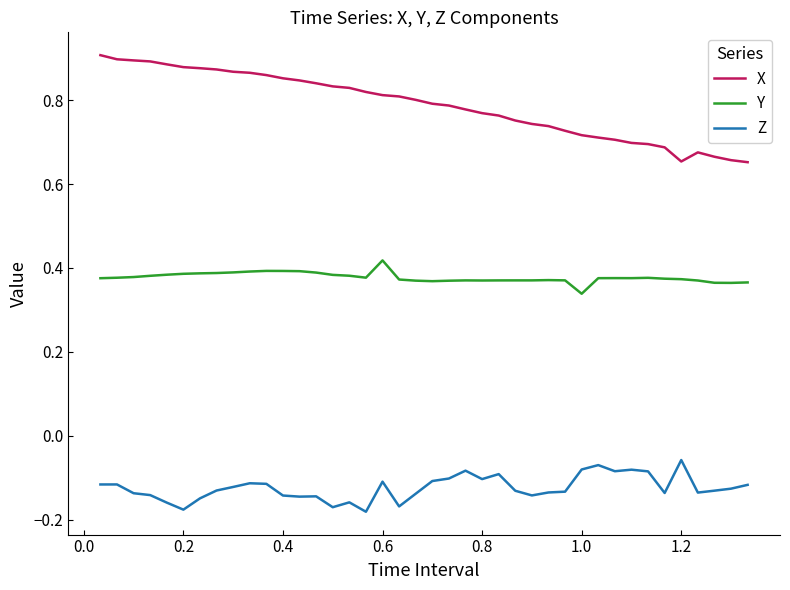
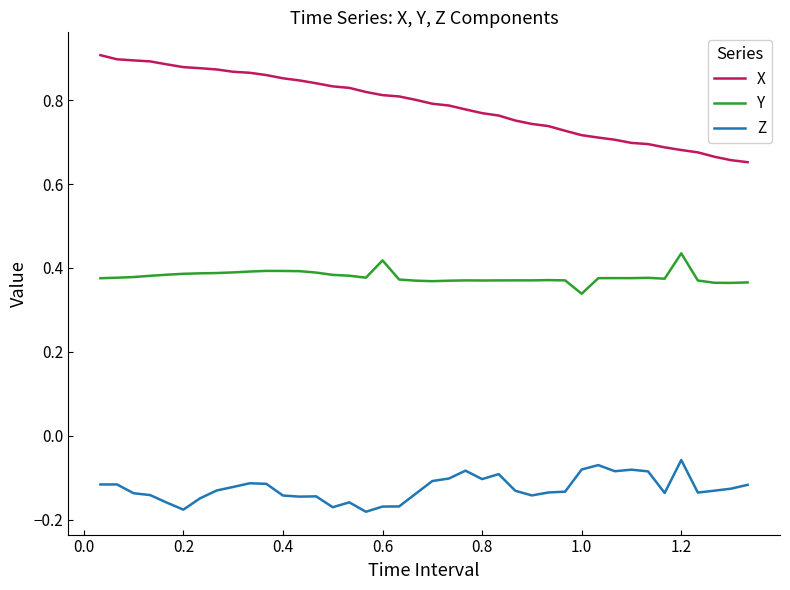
  {
    "X": {
      "0.2": 0.88,
      "0.4": 0.85,
      "0.6": 0.81,
      "0.8": 0.77,
      "1.0": 0.72,
-     "1.2": 0.65
+     "1.2": 0.68
    },
    "Y": {
      "0.2": 0.39,
      "0.4": 0.39,
      "0.6": 0.42,
      "0.8": 0.37,
      "1.0": 0.34,
-     "1.2": 0.37
+     "1.2": 0.43
    },
    "Z": {
      "0.2": -0.18,
      "0.4": -0.14,
-     "0.6": -0.11,
+     "0.6": -0.17,
      "0.8": -0.10,
      "1.0": -0.08,
      "1.2": -0.06
    }
  }
